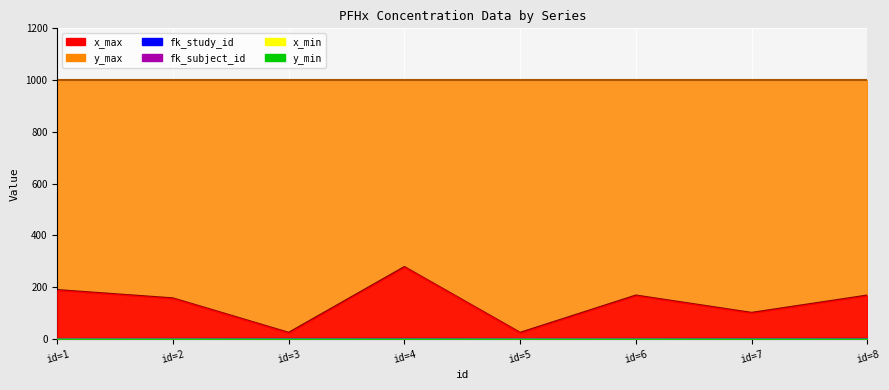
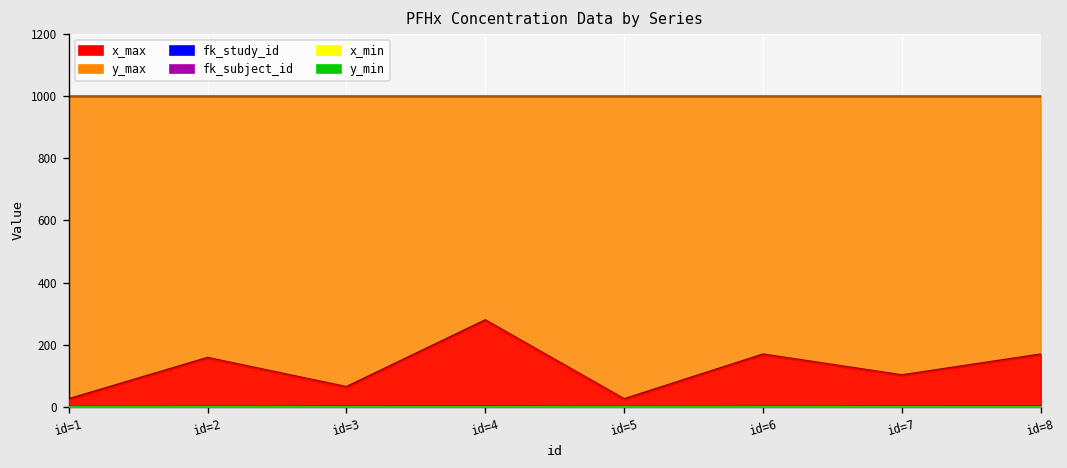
  {
    "y_max": {
      "id=1": 1000,
      "id=2": 1000,
      "id=3": 1000,
      "id=4": 1000,
      "id=5": 1000,
      "id=6": 1000,
      "id=7": 1000,
      "id=8": 1000
    },
    "x_max": {
-     "id=1": 190,
+     "id=1": 20,
      "id=2": 160,
-     "id=3": 20,
+     "id=3": 60,
      "id=4": 280,
      "id=5": 20,
      "id=6": 170,
      "id=7": 100,
      "id=8": 170
    }
  }
